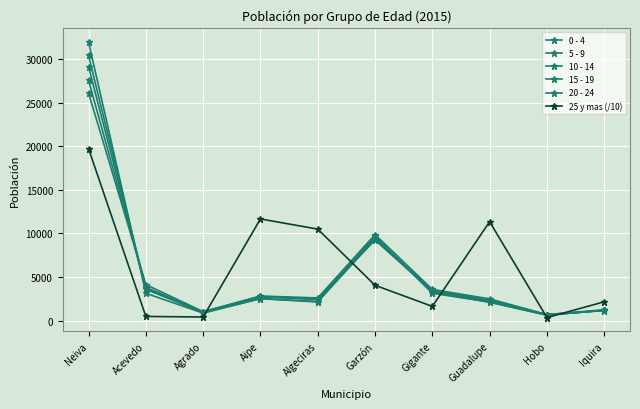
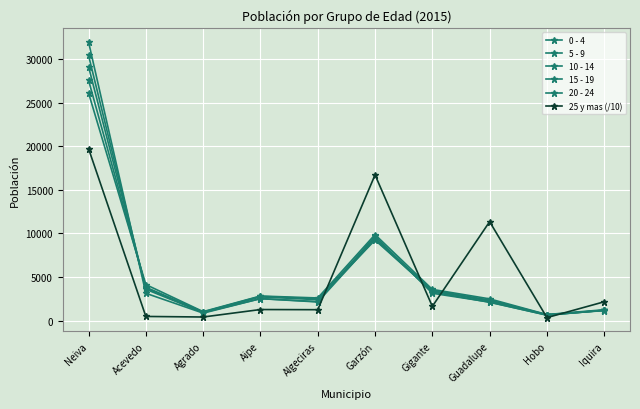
  {
    "25 y mas (/10)": {
      "Neiva": 20000,
      "Acevedo": 0,
      "Agrado": 0,
-     "Aipe": 12000,
-     "Algeciras": 10000,
-     "Garzón": 4000,
+     "Aipe": 1000,
+     "Algeciras": 1000,
+     "Garzón": 17000,
      "Gigante": 2000,
      "Guadalupe": 11000,
      "Iquira": 2000
    }
  }
